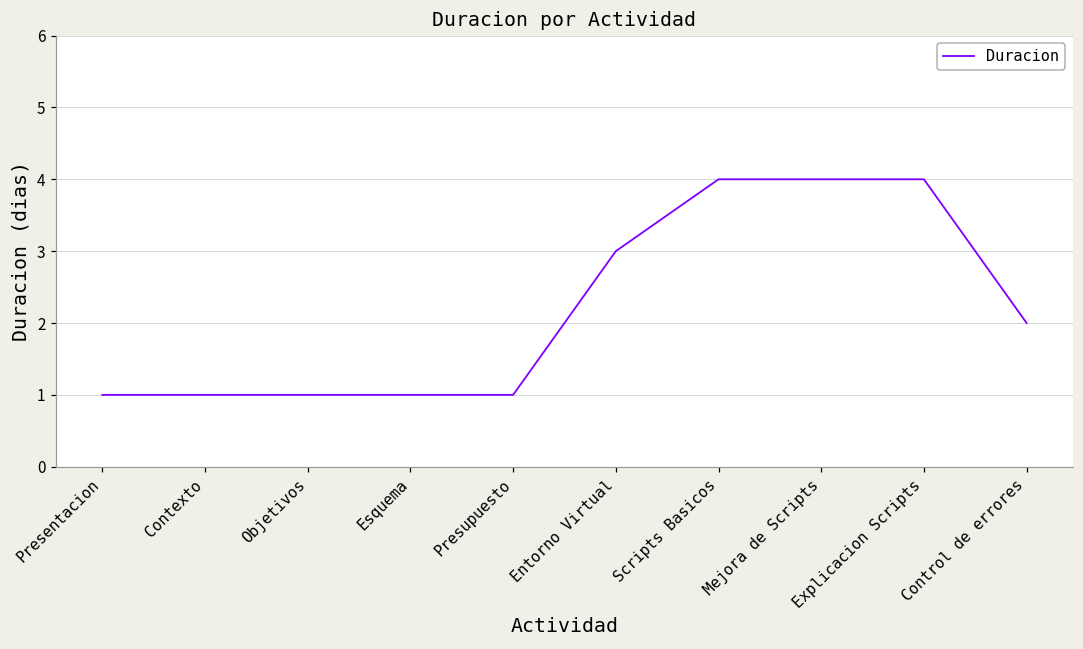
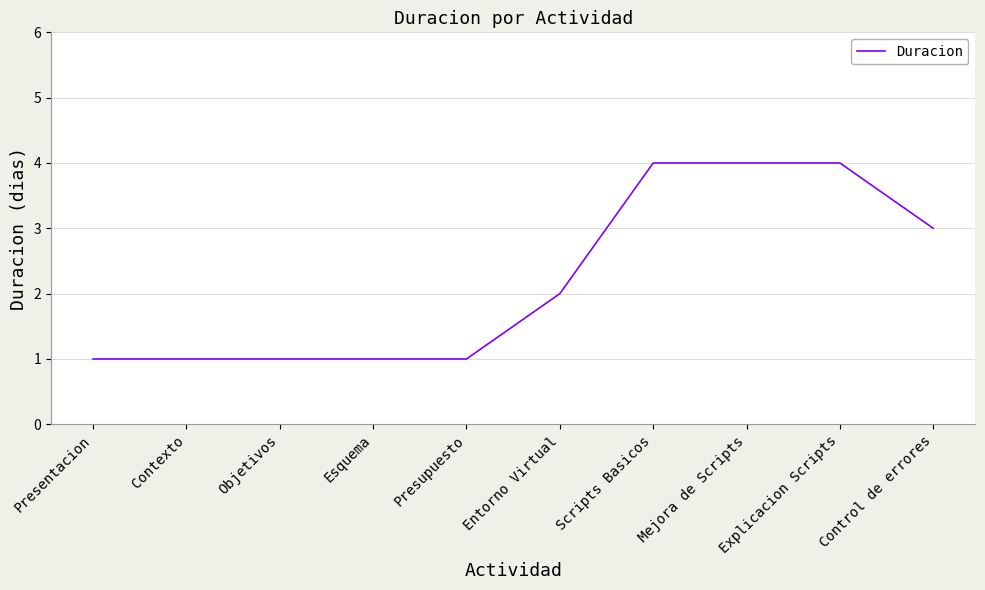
  {
    "Presentacion": 1,
    "Contexto": 1,
    "Objetivos": 1,
    "Esquema": 1,
    "Presupuesto": 1,
-   "Entorno Virtual": 3,
+   "Entorno Virtual": 2,
    "Scripts Basicos": 4,
    "Mejora de Scripts": 4,
    "Explicacion Scripts": 4,
-   "Control de errores": 2
+   "Control de errores": 3
  }
